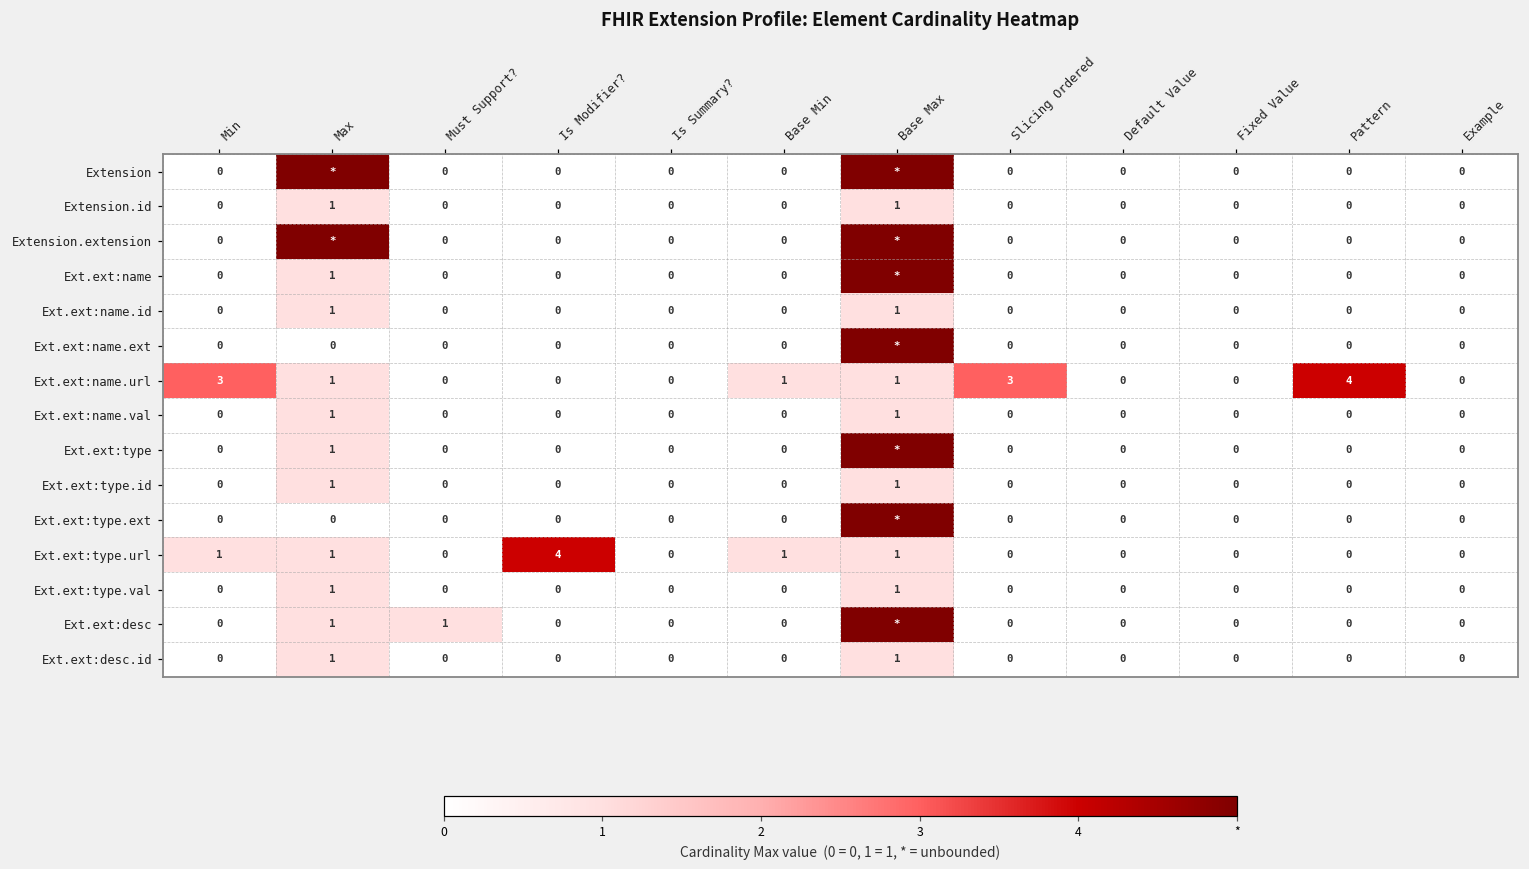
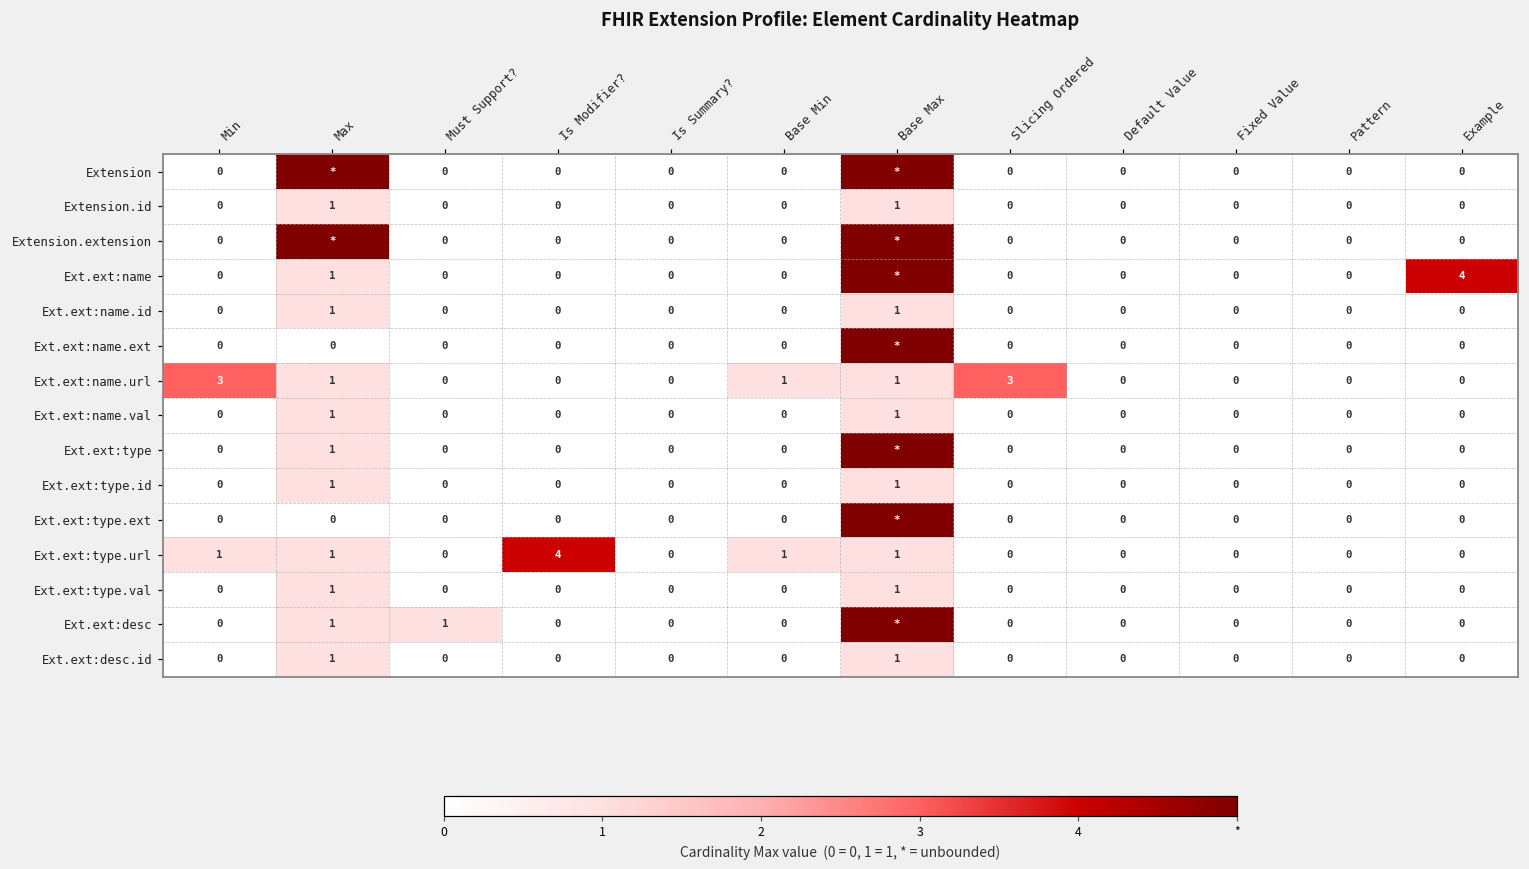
  {
    "Extension": {
      "Min": 0,
      "Must Support?": 0,
      "Is Modifier?": 0,
      "Is Summary?": 0,
      "Base Min": 0,
      "Slicing Ordered": 0,
      "Default Value": 0,
      "Fixed Value": 0,
      "Pattern": 0,
      "Example": 0
    },
    "Extension.id": {
      "Min": 0,
      "Max": 1,
      "Must Support?": 0,
      "Is Modifier?": 0,
      "Is Summary?": 0,
      "Base Min": 0,
      "Base Max": 1,
      "Slicing Ordered": 0,
      "Default Value": 0,
      "Fixed Value": 0,
      "Pattern": 0,
      "Example": 0
    },
    "Extension.extension": {
      "Min": 0,
      "Must Support?": 0,
      "Is Modifier?": 0,
      "Is Summary?": 0,
      "Base Min": 0,
      "Slicing Ordered": 0,
      "Default Value": 0,
      "Fixed Value": 0,
      "Pattern": 0,
      "Example": 0
    },
    "Ext.ext:name": {
      "Min": 0,
      "Max": 1,
      "Must Support?": 0,
      "Is Modifier?": 0,
      "Is Summary?": 0,
      "Base Min": 0,
      "Slicing Ordered": 0,
      "Default Value": 0,
      "Fixed Value": 0,
      "Pattern": 0,
-     "Example": 0
+     "Example": 4
    },
    "Ext.ext:name.id": {
      "Min": 0,
      "Max": 1,
      "Must Support?": 0,
      "Is Modifier?": 0,
      "Is Summary?": 0,
      "Base Min": 0,
      "Base Max": 1,
      "Slicing Ordered": 0,
      "Default Value": 0,
      "Fixed Value": 0,
      "Pattern": 0,
      "Example": 0
    },
    "Ext.ext:name.ext": {
      "Min": 0,
      "Max": 0,
      "Must Support?": 0,
      "Is Modifier?": 0,
      "Is Summary?": 0,
      "Base Min": 0,
      "Slicing Ordered": 0,
      "Default Value": 0,
      "Fixed Value": 0,
      "Pattern": 0,
      "Example": 0
    },
    "Ext.ext:name.url": {
      "Min": 3,
      "Max": 1,
      "Must Support?": 0,
      "Is Modifier?": 0,
      "Is Summary?": 0,
      "Base Min": 1,
      "Base Max": 1,
      "Slicing Ordered": 3,
      "Default Value": 0,
      "Fixed Value": 0,
-     "Pattern": 4,
+     "Pattern": 0,
      "Example": 0
    },
    "Ext.ext:name.val": {
      "Min": 0,
      "Max": 1,
      "Must Support?": 0,
      "Is Modifier?": 0,
      "Is Summary?": 0,
      "Base Min": 0,
      "Base Max": 1,
      "Slicing Ordered": 0,
      "Default Value": 0,
      "Fixed Value": 0,
      "Pattern": 0,
      "Example": 0
    },
    "Ext.ext:type": {
      "Min": 0,
      "Max": 1,
      "Must Support?": 0,
      "Is Modifier?": 0,
      "Is Summary?": 0,
      "Base Min": 0,
      "Slicing Ordered": 0,
      "Default Value": 0,
      "Fixed Value": 0,
      "Pattern": 0,
      "Example": 0
    },
    "Ext.ext:type.id": {
      "Min": 0,
      "Max": 1,
      "Must Support?": 0,
      "Is Modifier?": 0,
      "Is Summary?": 0,
      "Base Min": 0,
      "Base Max": 1,
      "Slicing Ordered": 0,
      "Default Value": 0,
      "Fixed Value": 0,
      "Pattern": 0,
      "Example": 0
    },
    "Ext.ext:type.ext": {
      "Min": 0,
      "Max": 0,
      "Must Support?": 0,
      "Is Modifier?": 0,
      "Is Summary?": 0,
      "Base Min": 0,
      "Slicing Ordered": 0,
      "Default Value": 0,
      "Fixed Value": 0,
      "Pattern": 0,
      "Example": 0
    },
    "Ext.ext:type.url": {
      "Min": 1,
      "Max": 1,
      "Must Support?": 0,
      "Is Modifier?": 4,
      "Is Summary?": 0,
      "Base Min": 1,
      "Base Max": 1,
      "Slicing Ordered": 0,
      "Default Value": 0,
      "Fixed Value": 0,
      "Pattern": 0,
      "Example": 0
    },
    "Ext.ext:type.val": {
      "Min": 0,
      "Max": 1,
      "Must Support?": 0,
      "Is Modifier?": 0,
      "Is Summary?": 0,
      "Base Min": 0,
      "Base Max": 1,
      "Slicing Ordered": 0,
      "Default Value": 0,
      "Fixed Value": 0,
      "Pattern": 0,
      "Example": 0
    },
    "Ext.ext:desc": {
      "Min": 0,
      "Max": 1,
      "Must Support?": 1,
      "Is Modifier?": 0,
      "Is Summary?": 0,
      "Base Min": 0,
      "Slicing Ordered": 0,
      "Default Value": 0,
      "Fixed Value": 0,
      "Pattern": 0,
      "Example": 0
    },
    "Ext.ext:desc.id": {
      "Min": 0,
      "Max": 1,
      "Must Support?": 0,
      "Is Modifier?": 0,
      "Is Summary?": 0,
      "Base Min": 0,
      "Base Max": 1,
      "Slicing Ordered": 0,
      "Default Value": 0,
      "Fixed Value": 0,
      "Pattern": 0,
      "Example": 0
    }
  }
